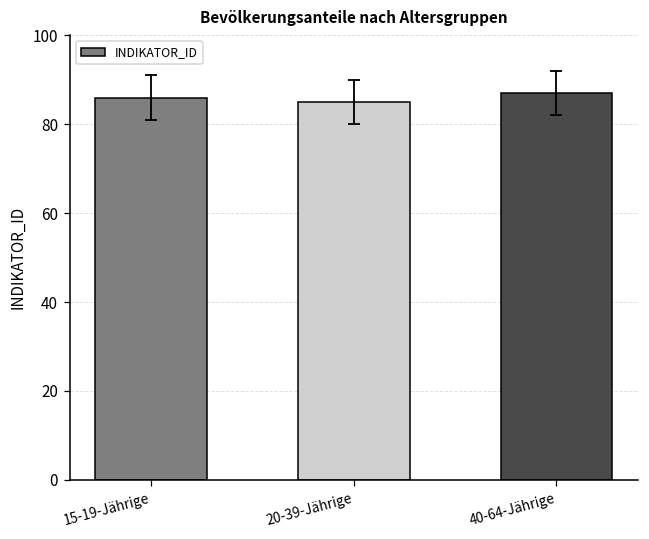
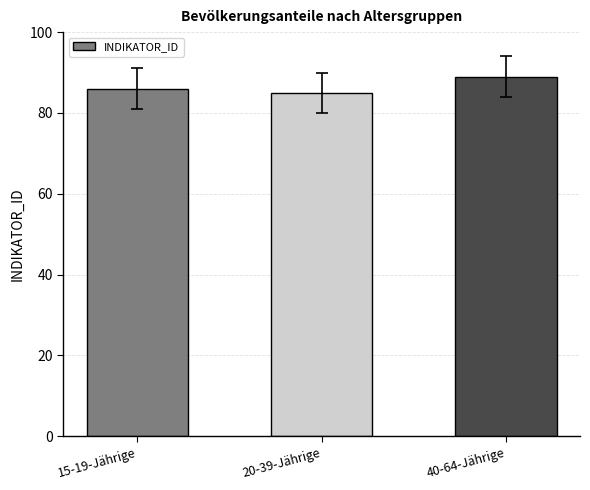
  {
    "INDIKATOR_ID": {
      "15-19-Jährige": 86,
      "20-39-Jährige": 85,
-     "40-64-Jährige": 87
+     "40-64-Jährige": 89
    }
  }
